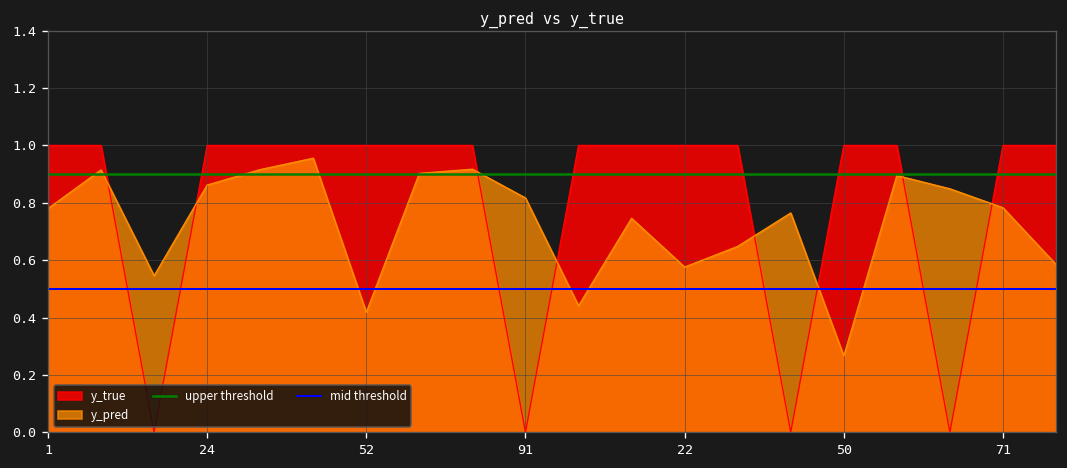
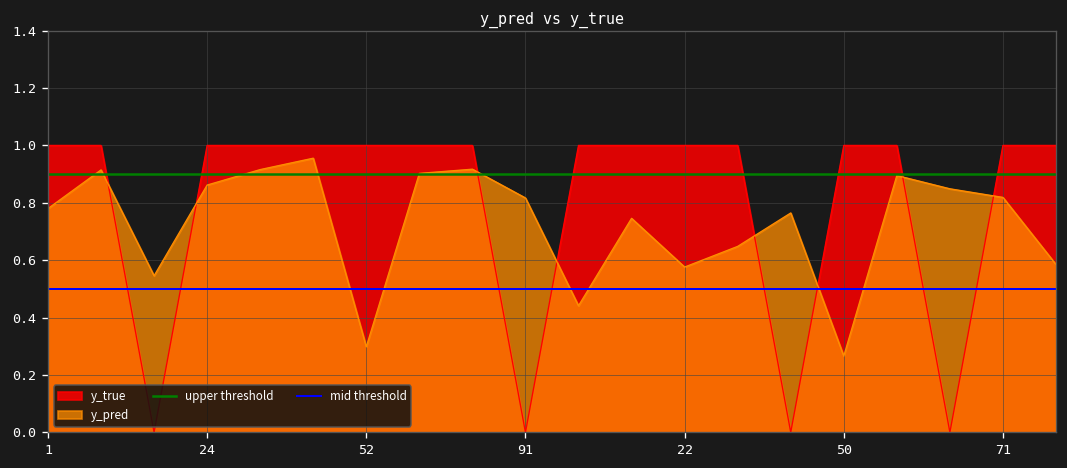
  {
    "y_true": {
      "24": 1.00,
      "52": 1.00,
      "91": 0.00,
      "22": 1.00,
      "50": 1.00,
      "71": 1.00
    },
    "y_pred": {
      "24": 0.86,
-     "52": 0.42,
+     "52": 0.30,
      "91": 0.82,
      "22": 0.58,
      "50": 0.27,
-     "71": 0.78
+     "71": 0.82
    }
  }
